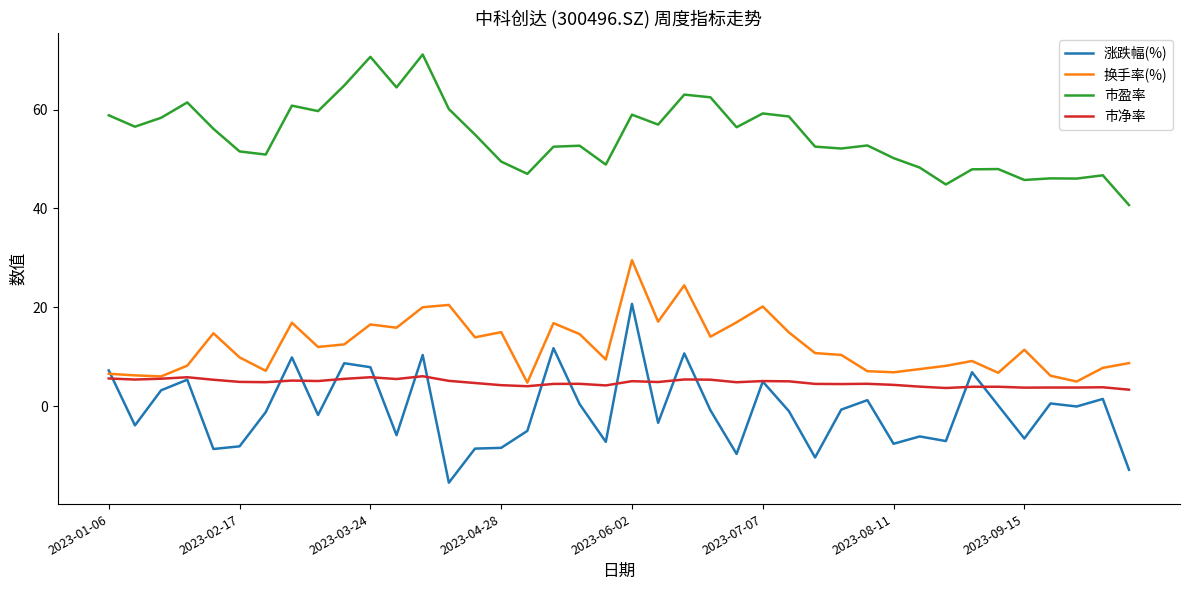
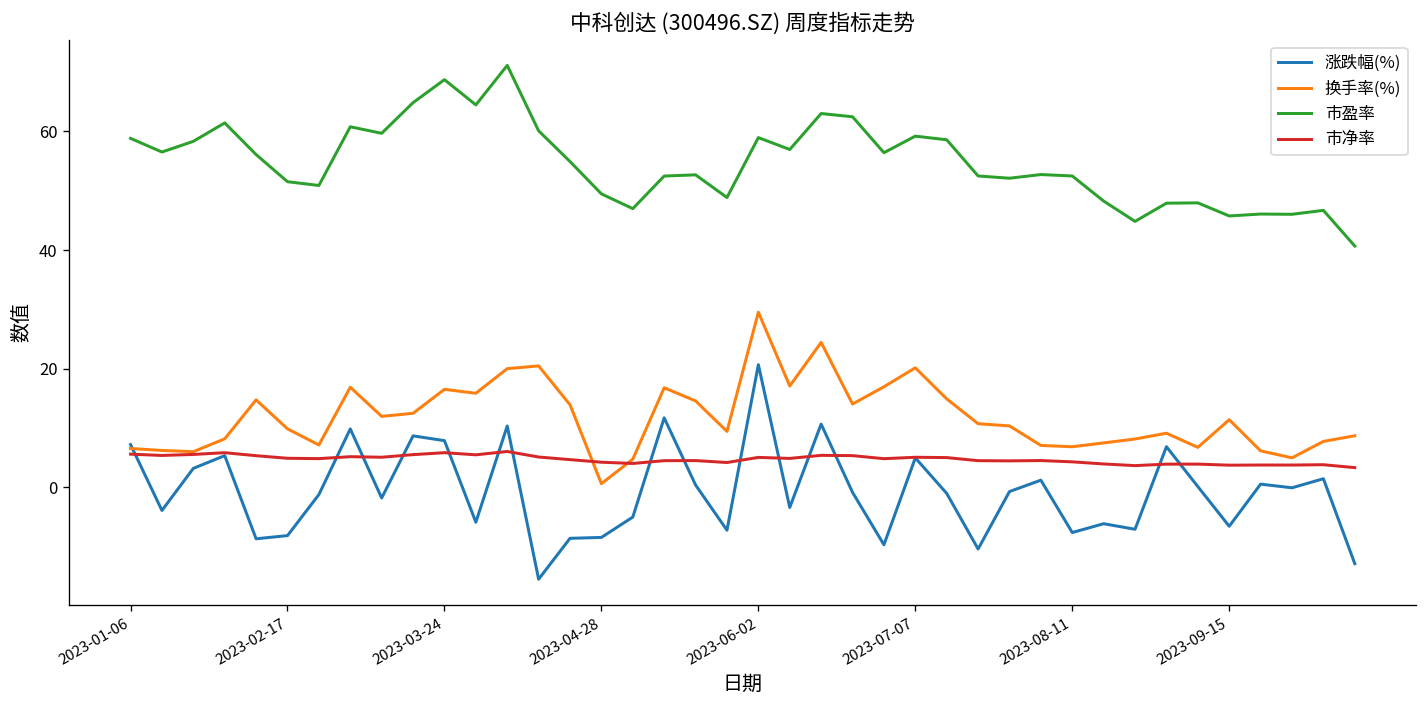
  {
    "涨跌幅(%)": {
      "2023-01-06": 7,
      "2023-02-17": -8,
      "2023-03-24": 8,
      "2023-04-28": -8,
      "2023-06-02": 21,
      "2023-08-11": -8,
      "2023-09-15": -7
    },
    "换手率(%)": {
      "2023-01-06": 7,
      "2023-02-17": 10,
      "2023-03-24": 17,
-     "2023-04-28": 15,
+     "2023-04-28": 1,
      "2023-06-02": 30,
      "2023-07-07": 20,
      "2023-08-11": 7,
      "2023-09-15": 11
    },
    "市盈率": {
      "2023-01-06": 59,
      "2023-02-17": 52,
-     "2023-03-24": 71,
+     "2023-03-24": 69,
      "2023-04-28": 49,
      "2023-06-02": 59,
      "2023-07-07": 59,
-     "2023-08-11": 50,
+     "2023-08-11": 52,
      "2023-09-15": 46
    },
    "市净率": {
      "2023-01-06": 6,
      "2023-02-17": 5,
      "2023-03-24": 6,
      "2023-04-28": 4,
      "2023-06-02": 5,
      "2023-08-11": 4,
      "2023-09-15": 4
    }
  }
